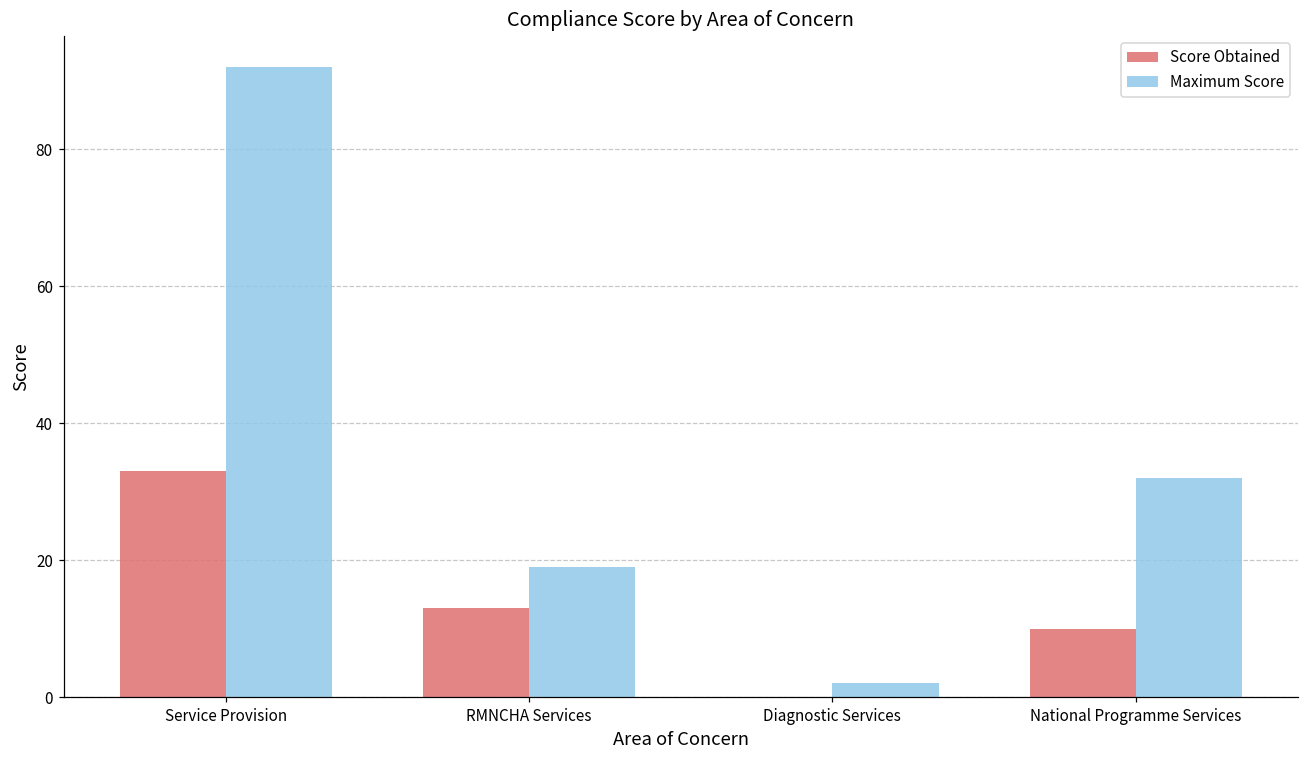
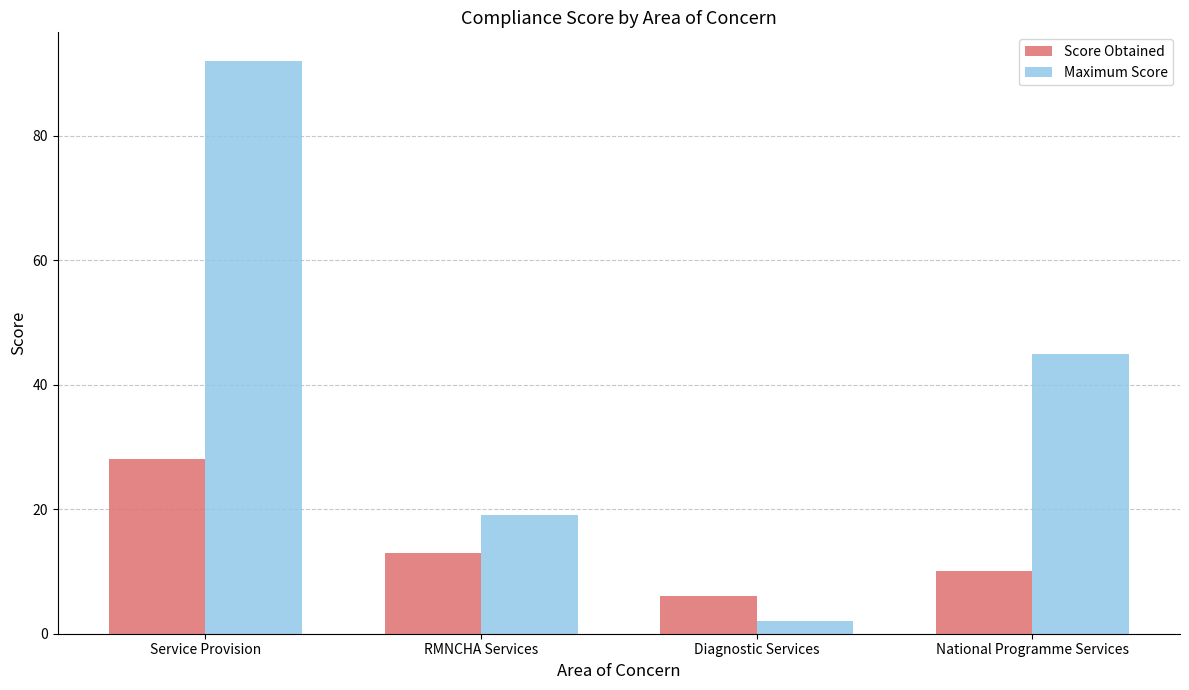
  {
    "Score Obtained": {
-     "Service Provision": 33,
+     "Service Provision": 28,
      "RMNCHA Services": 13,
-     "Diagnostic Services": 0,
+     "Diagnostic Services": 6,
      "National Programme Services": 10
    },
    "Maximum Score": {
      "Service Provision": 92,
      "RMNCHA Services": 19,
      "Diagnostic Services": 2,
-     "National Programme Services": 32
+     "National Programme Services": 45
    }
  }
